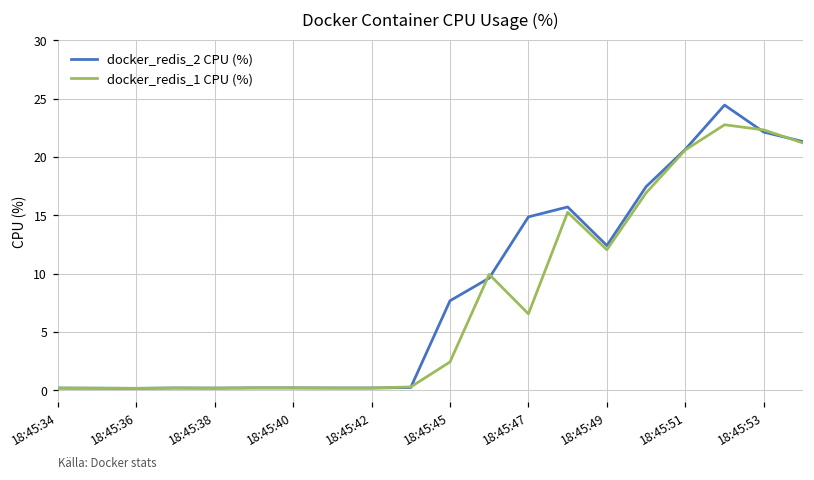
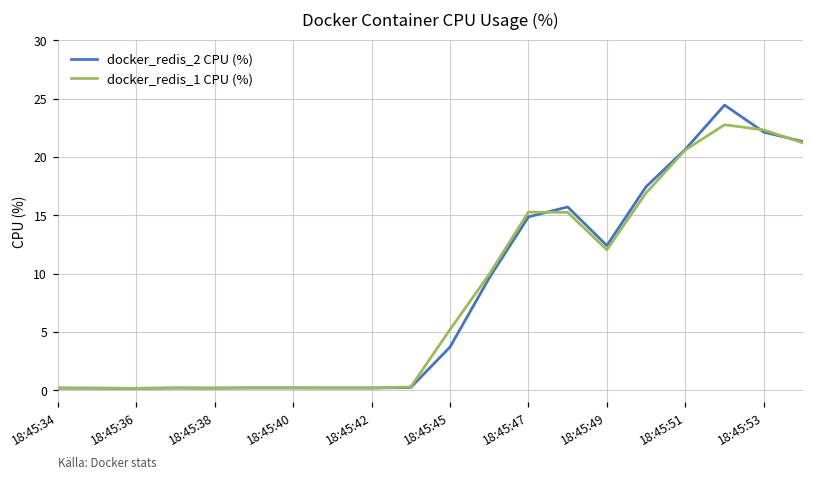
  {
    "docker_redis_2 CPU (%)": {
-     "18:45:45": 7.7,
+     "18:45:45": 3.7,
      "18:45:47": 14.9,
      "18:45:49": 12.4
    },
    "docker_redis_1 CPU (%)": {
-     "18:45:45": 2.4,
-     "18:45:47": 6.5,
+     "18:45:45": 5.2,
+     "18:45:47": 15.3,
      "18:45:49": 12.0
    }
  }
